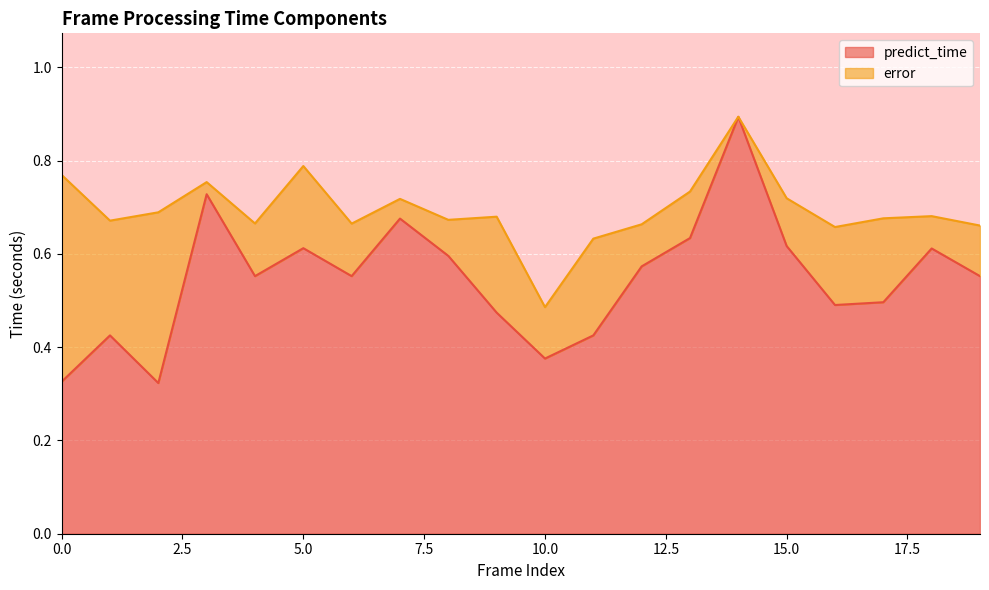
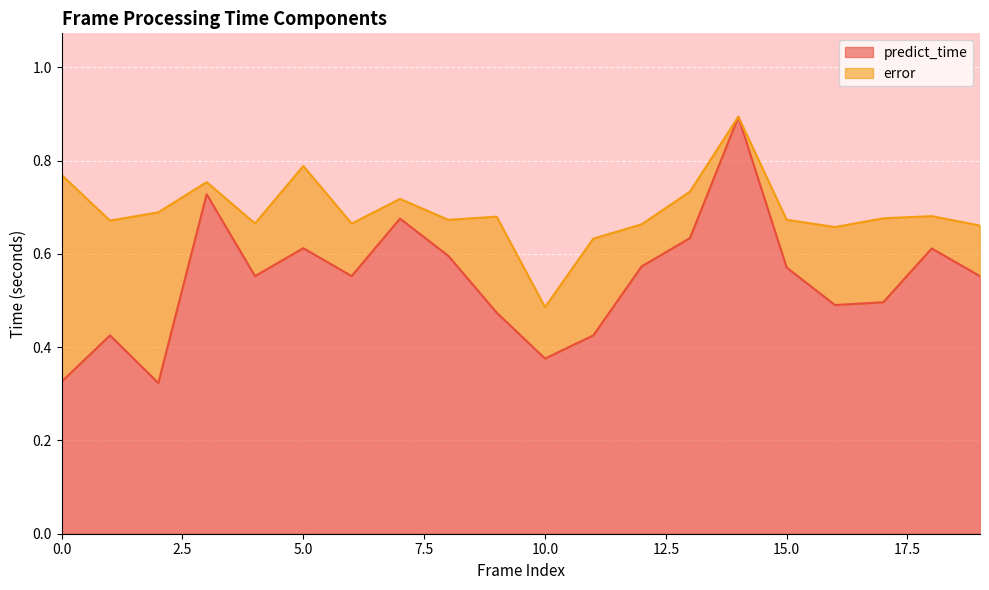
  {
    "predict_time": {
      "0.0": 0.33,
      "5.0": 0.61,
      "10.0": 0.38,
-     "15.0": 0.62
+     "15.0": 0.57
    },
    "error": {
      "0.0": 0.44,
      "5.0": 0.18,
      "10.0": 0.11,
      "15.0": 0.10
    }
  }
